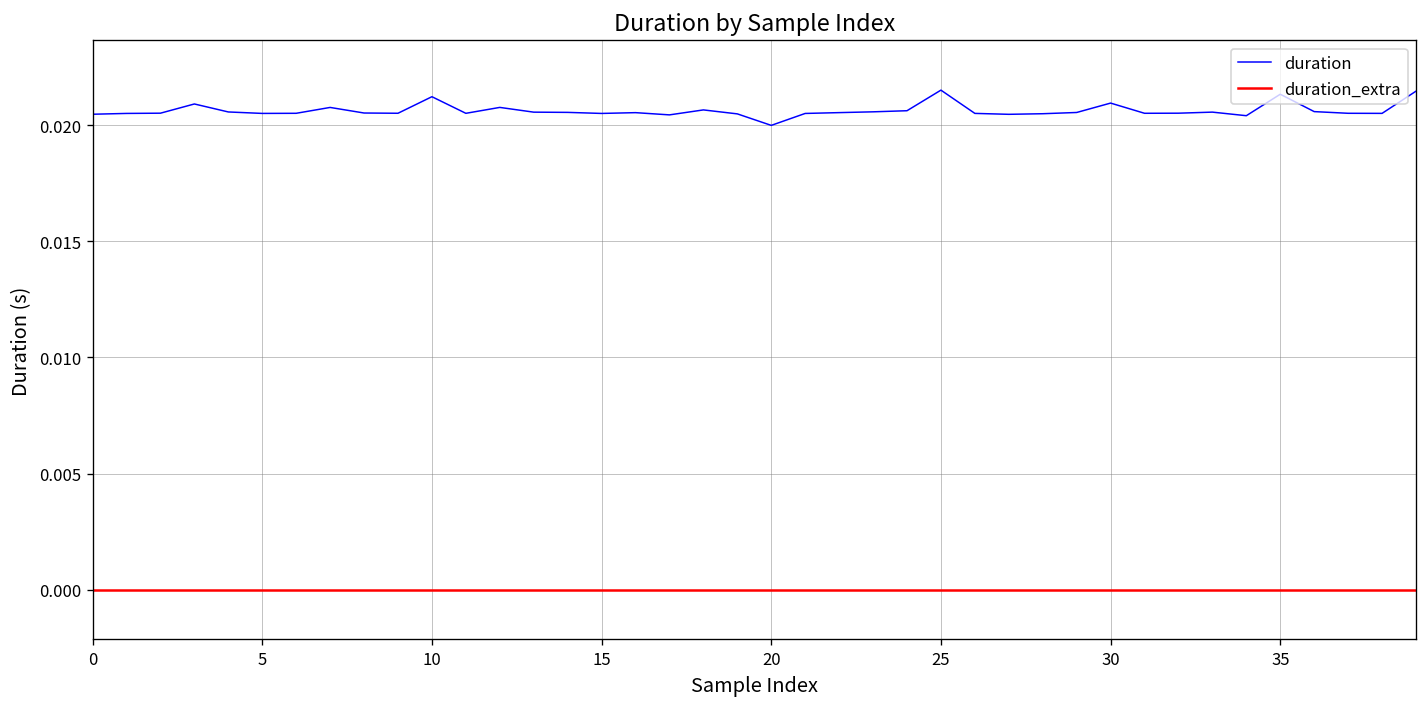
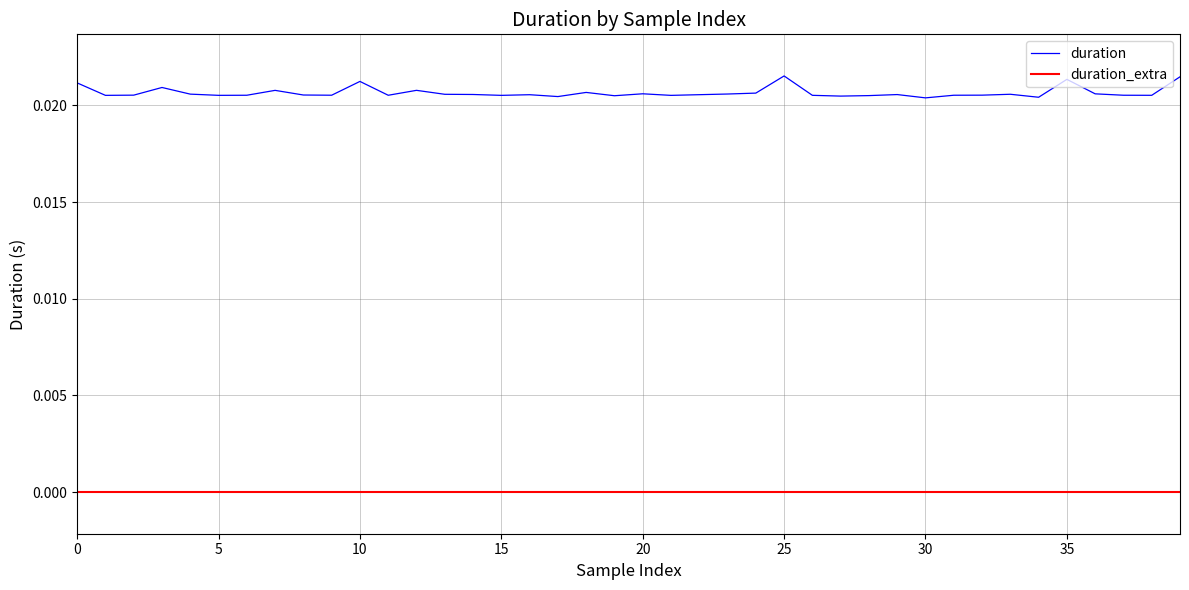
  {
    "duration": {
-     "0": 0.0205,
+     "0": 0.0212,
      "5": 0.0205,
      "10": 0.0212,
      "15": 0.0205,
-     "20": 0.0200,
+     "20": 0.0206,
      "25": 0.0215,
-     "30": 0.0210
+     "30": 0.0204
    },
    "duration_extra": {
      "0": 0.0000,
      "5": 0.0000,
      "10": 0.0000,
      "15": 0.0000,
      "20": 0.0000,
      "25": 0.0000,
      "30": 0.0000,
      "35": 0.0000
    }
  }
